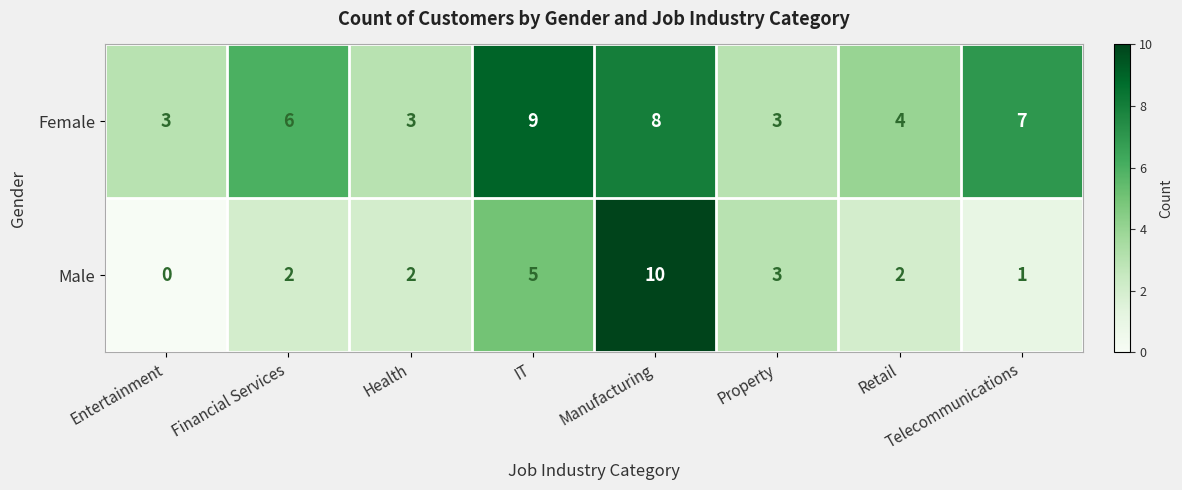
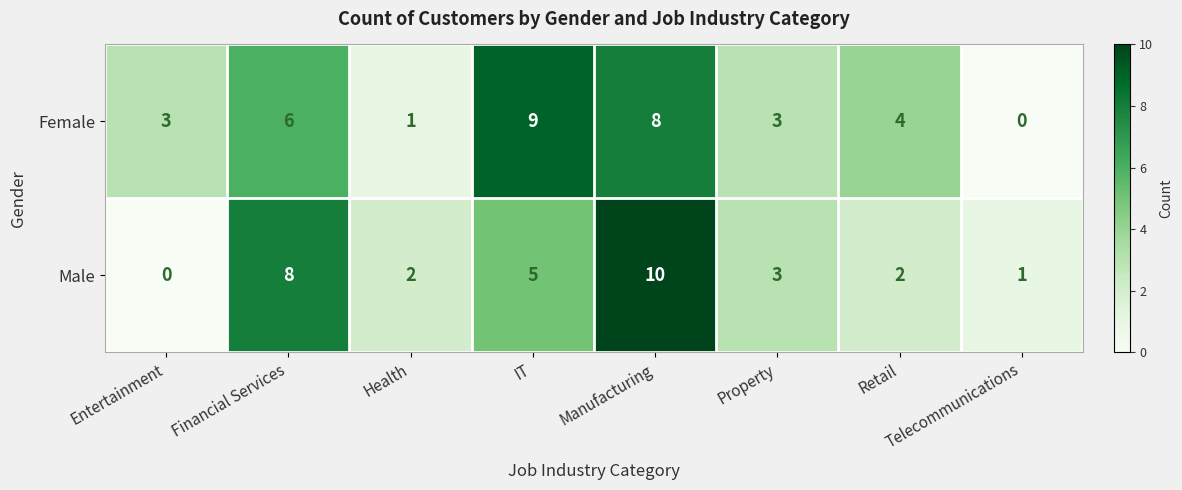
  {
    "Female": {
      "Entertainment": 3,
      "Financial Services": 6,
-     "Health": 3,
+     "Health": 1,
      "IT": 9,
      "Manufacturing": 8,
      "Property": 3,
      "Retail": 4,
-     "Telecommunications": 7
+     "Telecommunications": 0
    },
    "Male": {
      "Entertainment": 0,
-     "Financial Services": 2,
+     "Financial Services": 8,
      "Health": 2,
      "IT": 5,
      "Manufacturing": 10,
      "Property": 3,
      "Retail": 2,
      "Telecommunications": 1
    }
  }
